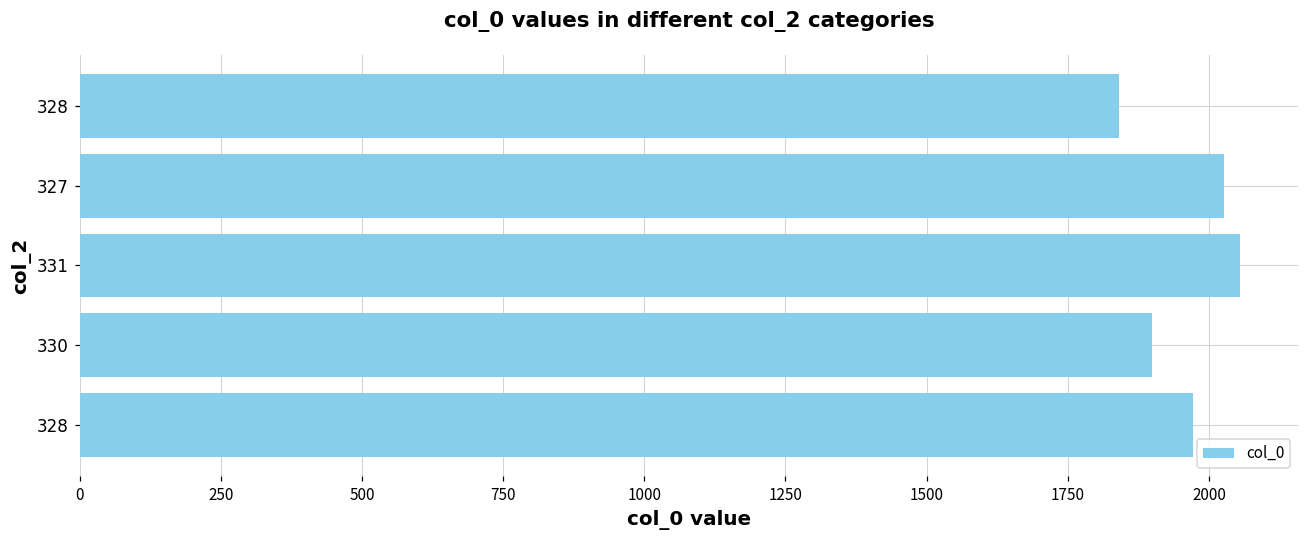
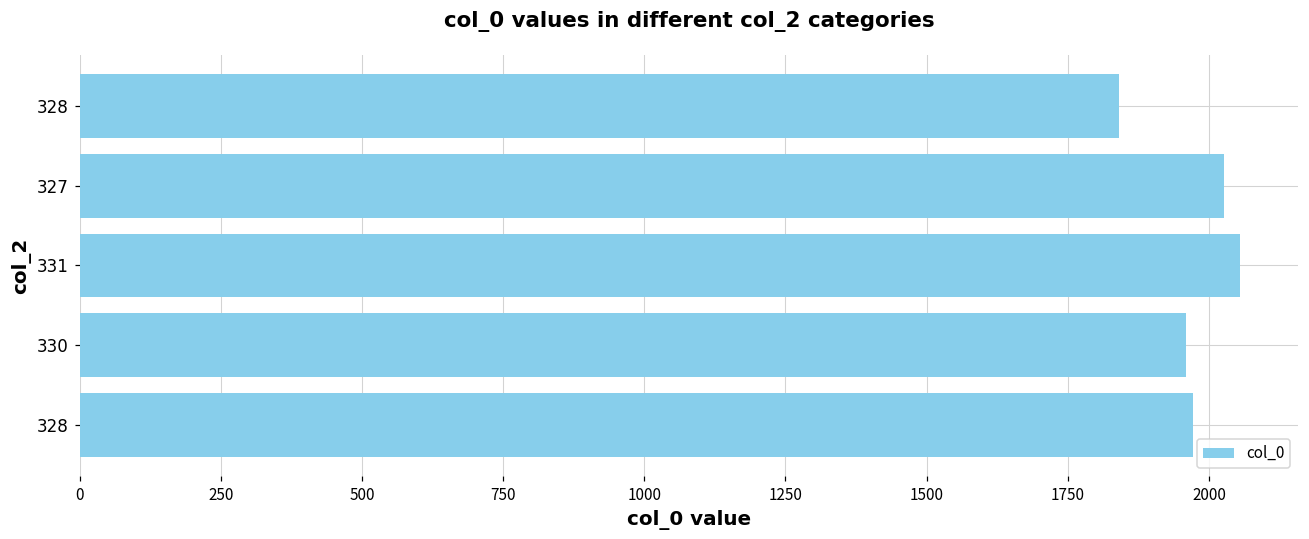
  {
    "327": 2030,
    "331": 2060,
-   "330": 1900
+   "330": 1960
  }
